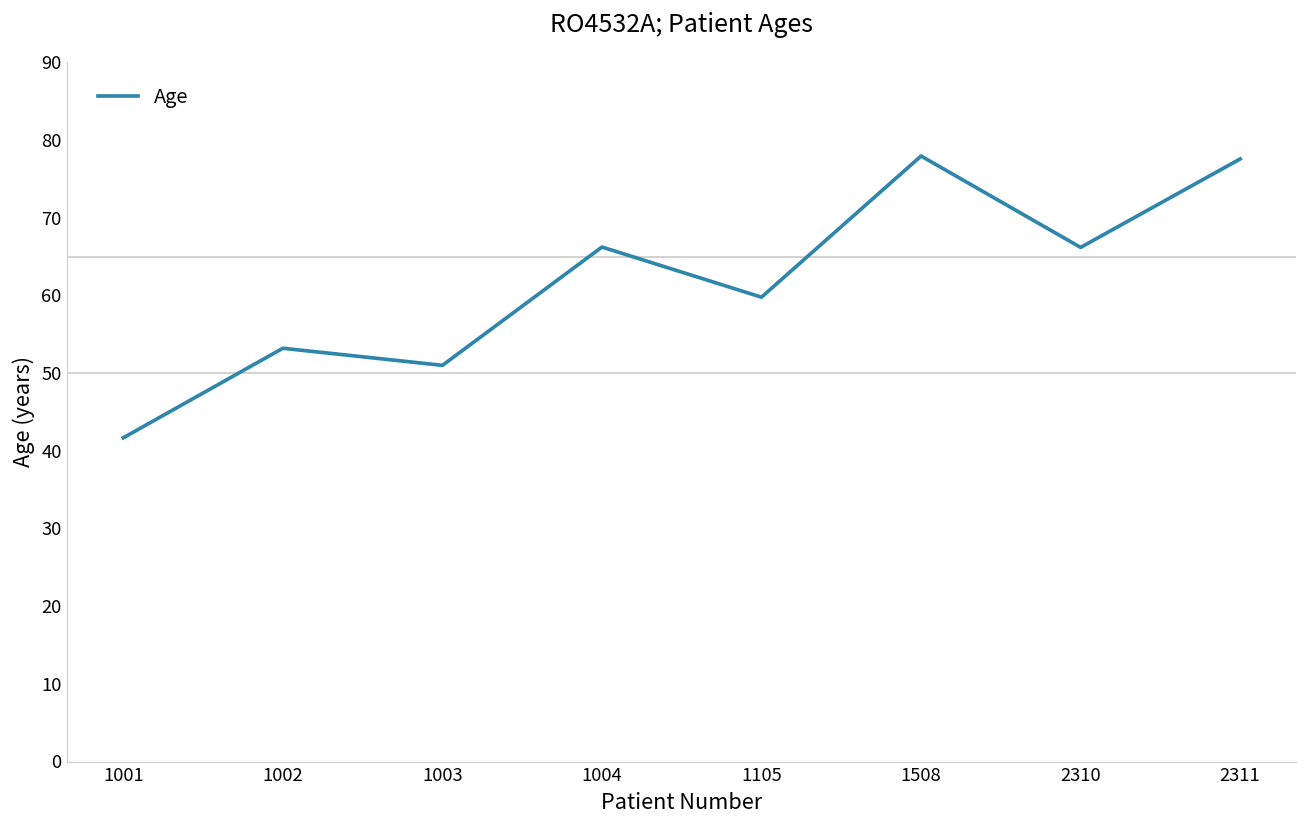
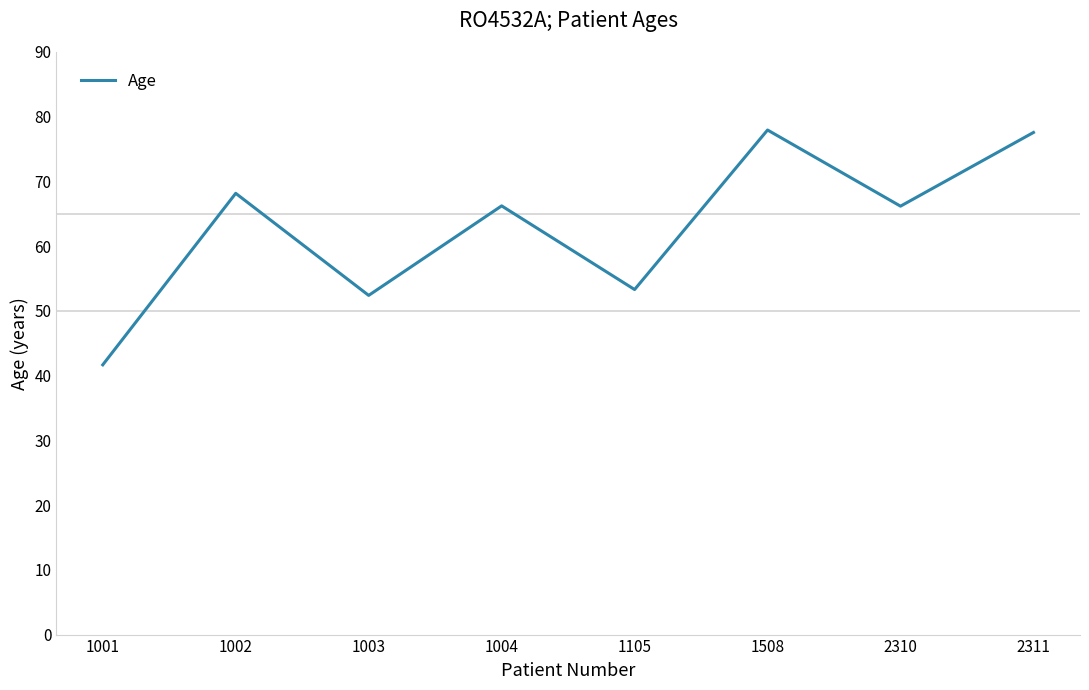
  {
    "1001": 42,
-   "1002": 53,
-   "1003": 51,
+   "1002": 68,
+   "1003": 52,
    "1004": 66,
-   "1105": 60,
+   "1105": 53,
    "1508": 78,
    "2310": 66,
    "2311": 78
  }
